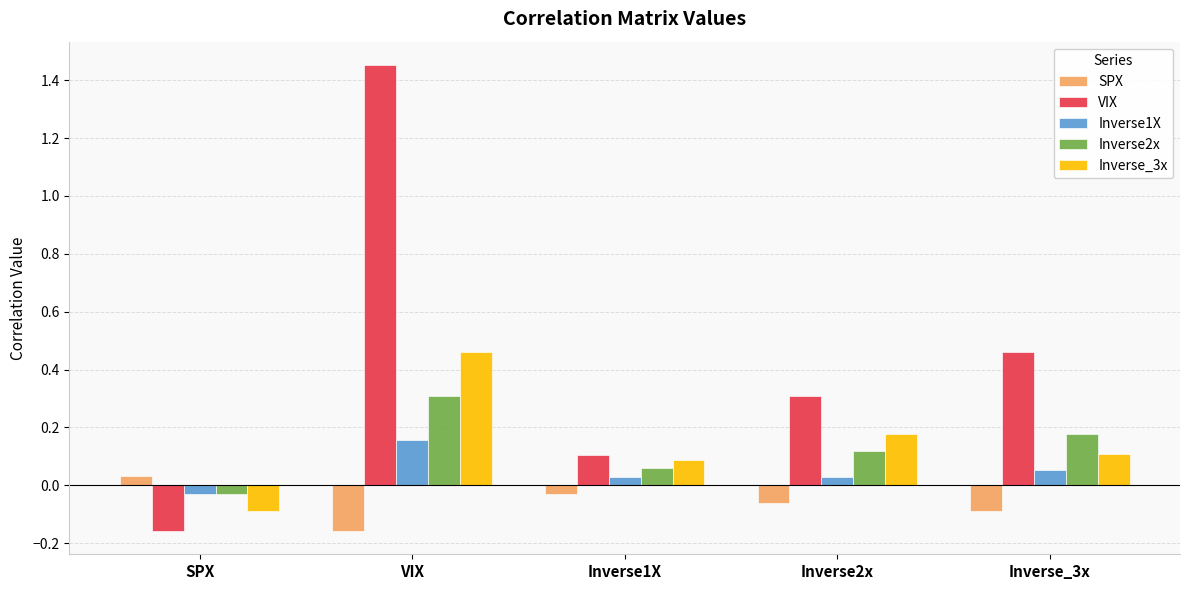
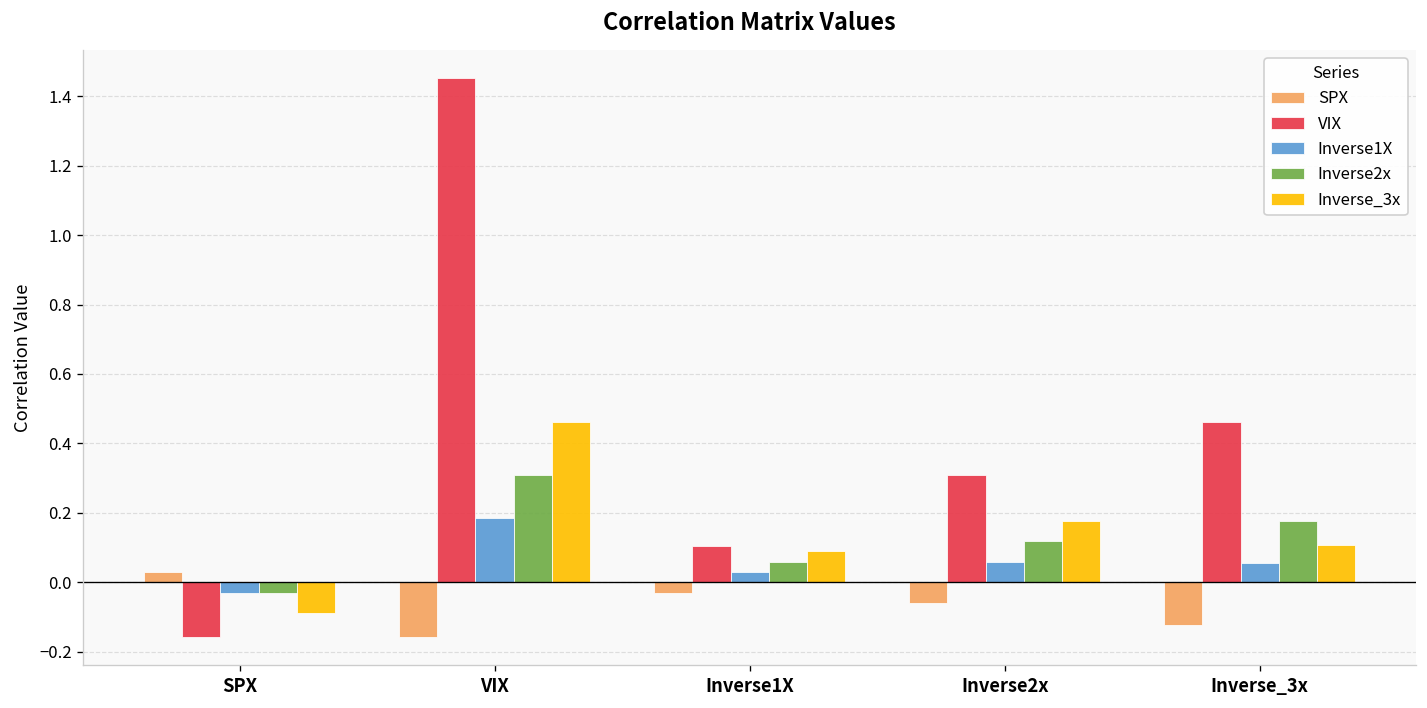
  {
    "SPX": {
      "SPX": 0.03,
      "VIX": -0.16,
      "Inverse1X": -0.03,
      "Inverse2x": -0.06,
-     "Inverse_3x": -0.09
+     "Inverse_3x": -0.12
    },
    "VIX": {
      "SPX": -0.16,
      "VIX": 1.45,
      "Inverse1X": 0.11,
      "Inverse2x": 0.31,
      "Inverse_3x": 0.46
    },
    "Inverse1X": {
      "SPX": -0.03,
-     "VIX": 0.16,
+     "VIX": 0.19,
      "Inverse1X": 0.03,
-     "Inverse2x": 0.03,
+     "Inverse2x": 0.06,
      "Inverse_3x": 0.05
    },
    "Inverse2x": {
      "SPX": -0.03,
      "VIX": 0.31,
      "Inverse1X": 0.06,
      "Inverse2x": 0.12,
      "Inverse_3x": 0.18
    },
    "Inverse_3x": {
      "SPX": -0.09,
      "VIX": 0.46,
      "Inverse1X": 0.09,
      "Inverse2x": 0.18,
      "Inverse_3x": 0.11
    }
  }
